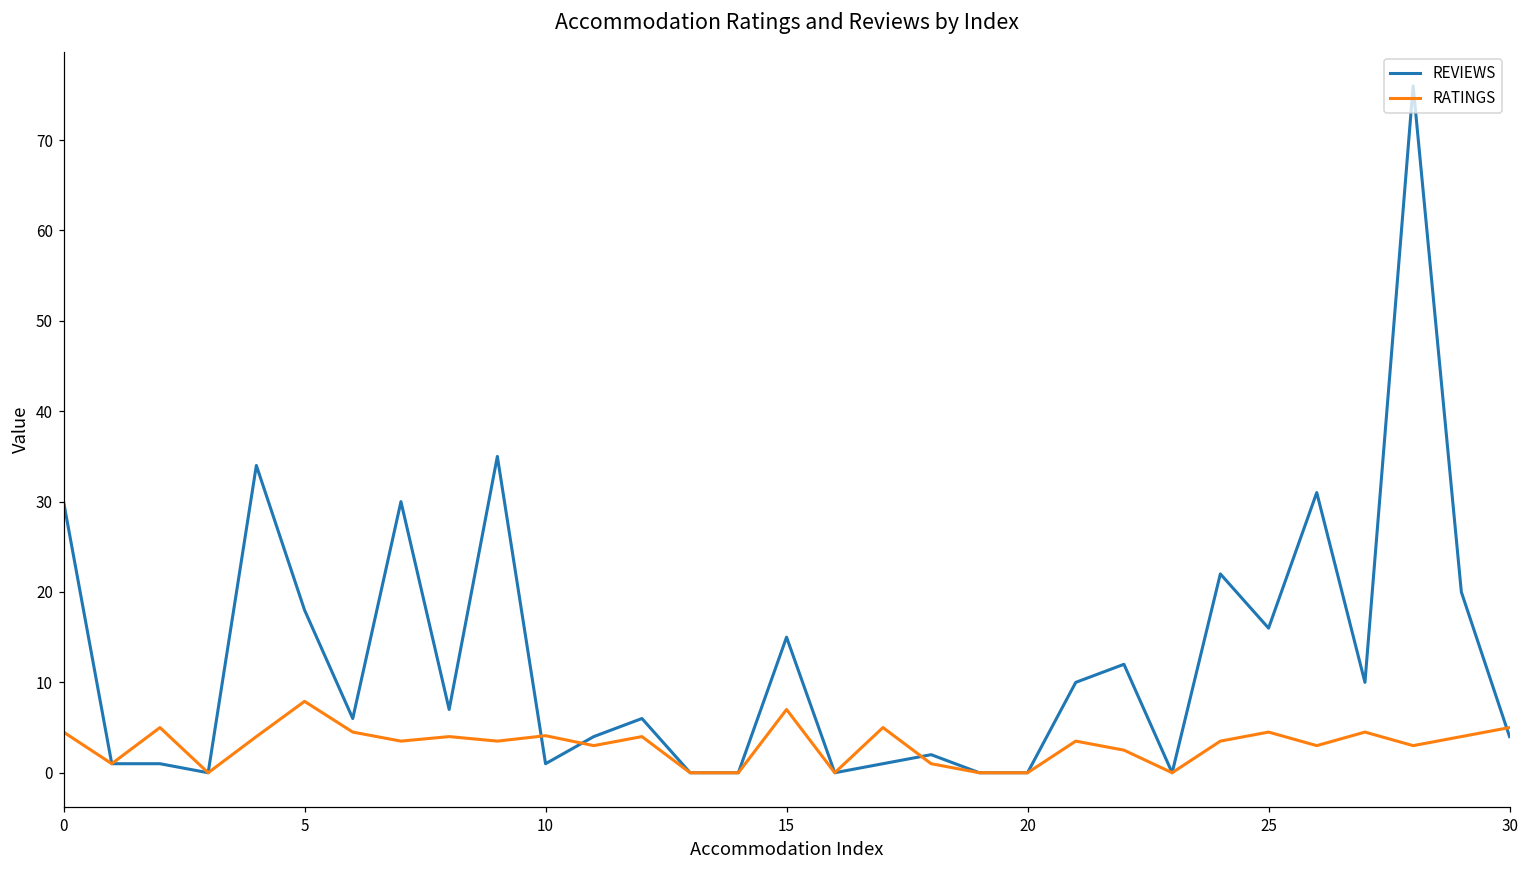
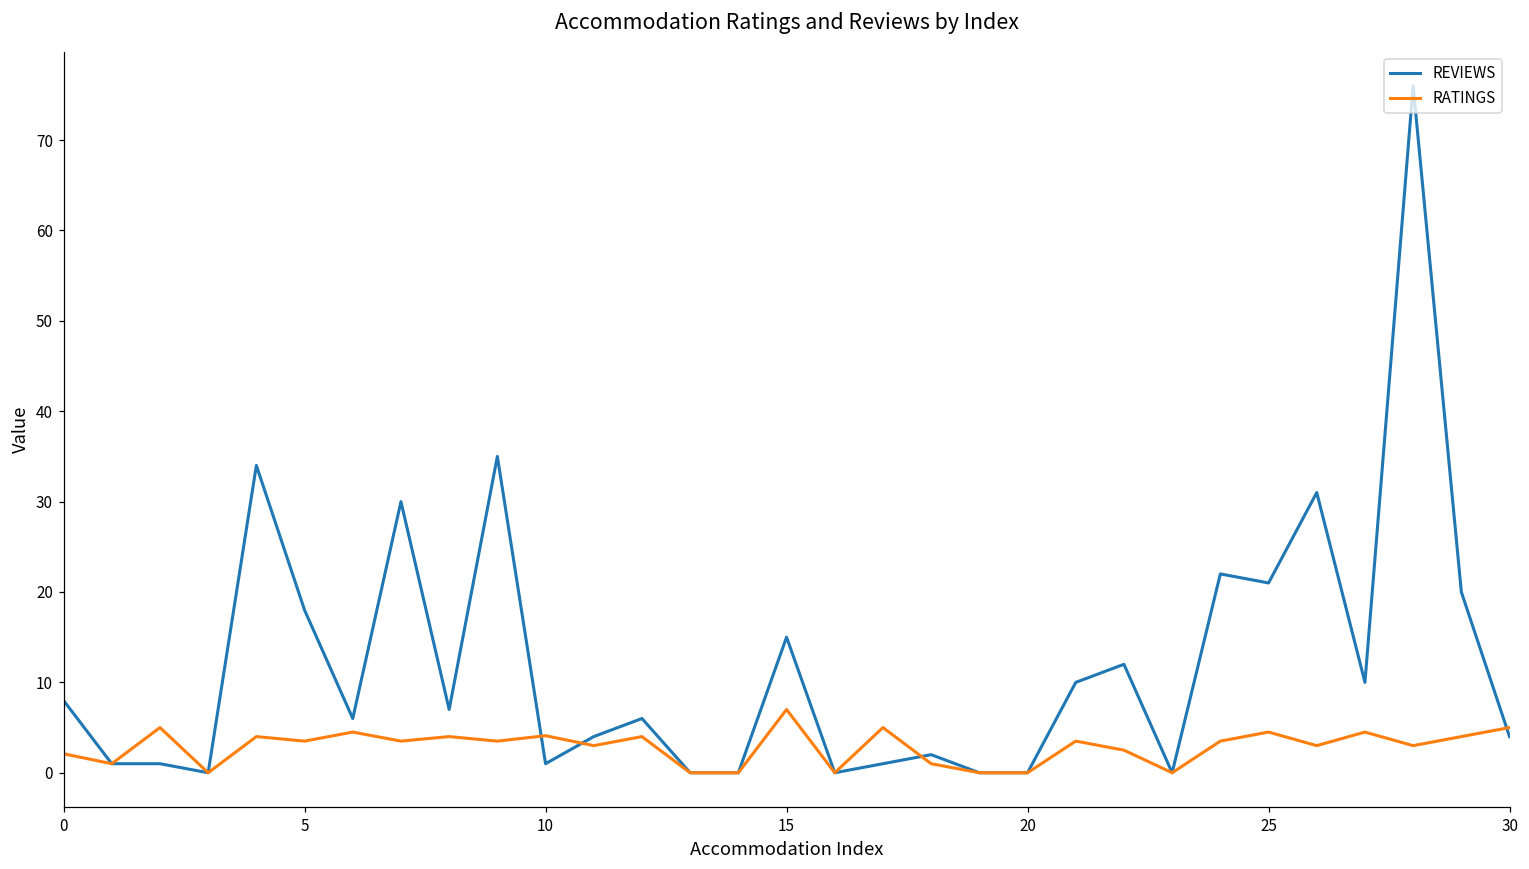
  {
    "REVIEWS": {
-     "0": 30,
+     "0": 8,
      "5": 18,
      "10": 1,
      "15": 15,
-     "25": 16,
+     "25": 21,
      "30": 4
    },
    "RATINGS": {
-     "0": 5,
-     "5": 8,
+     "0": 2,
+     "5": 4,
      "10": 4,
      "15": 7,
      "25": 5,
      "30": 5
    }
  }
